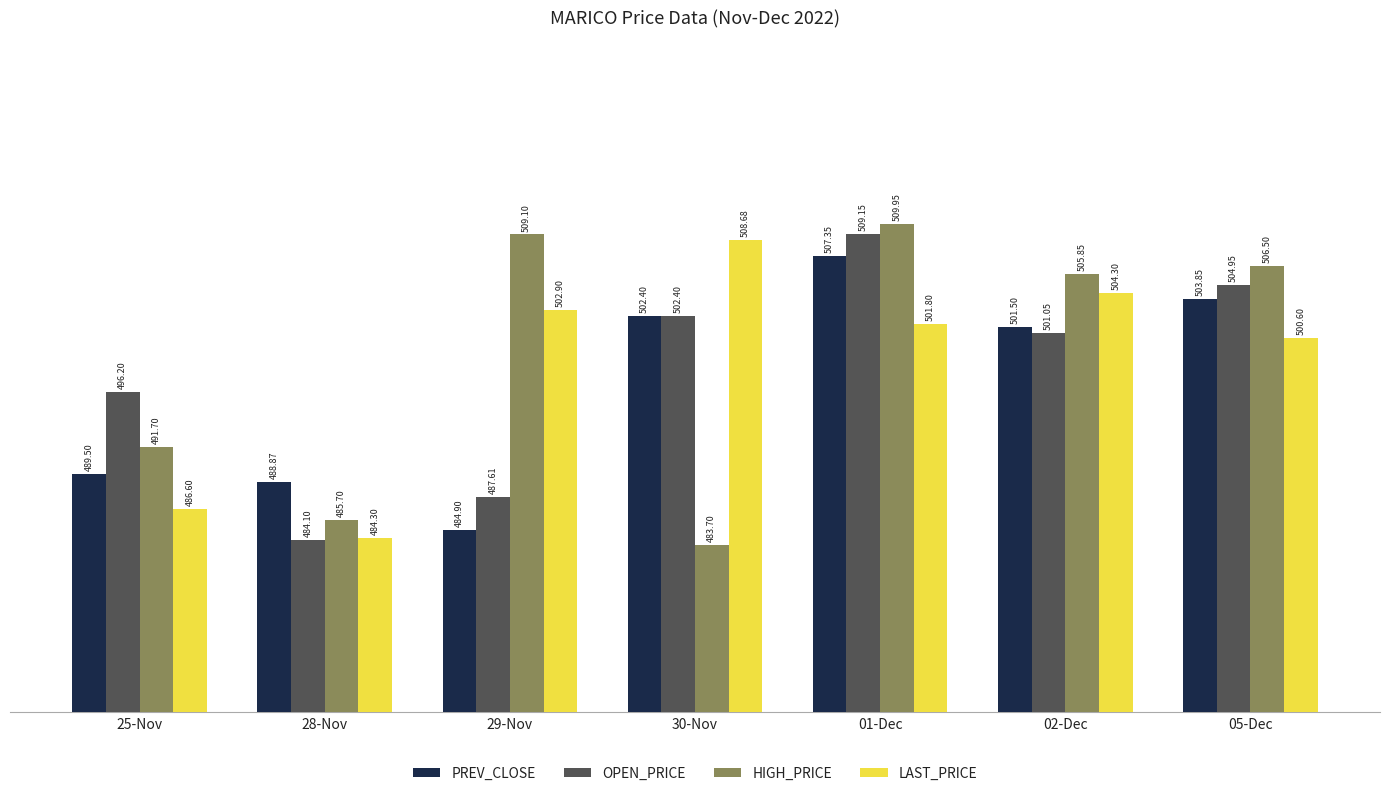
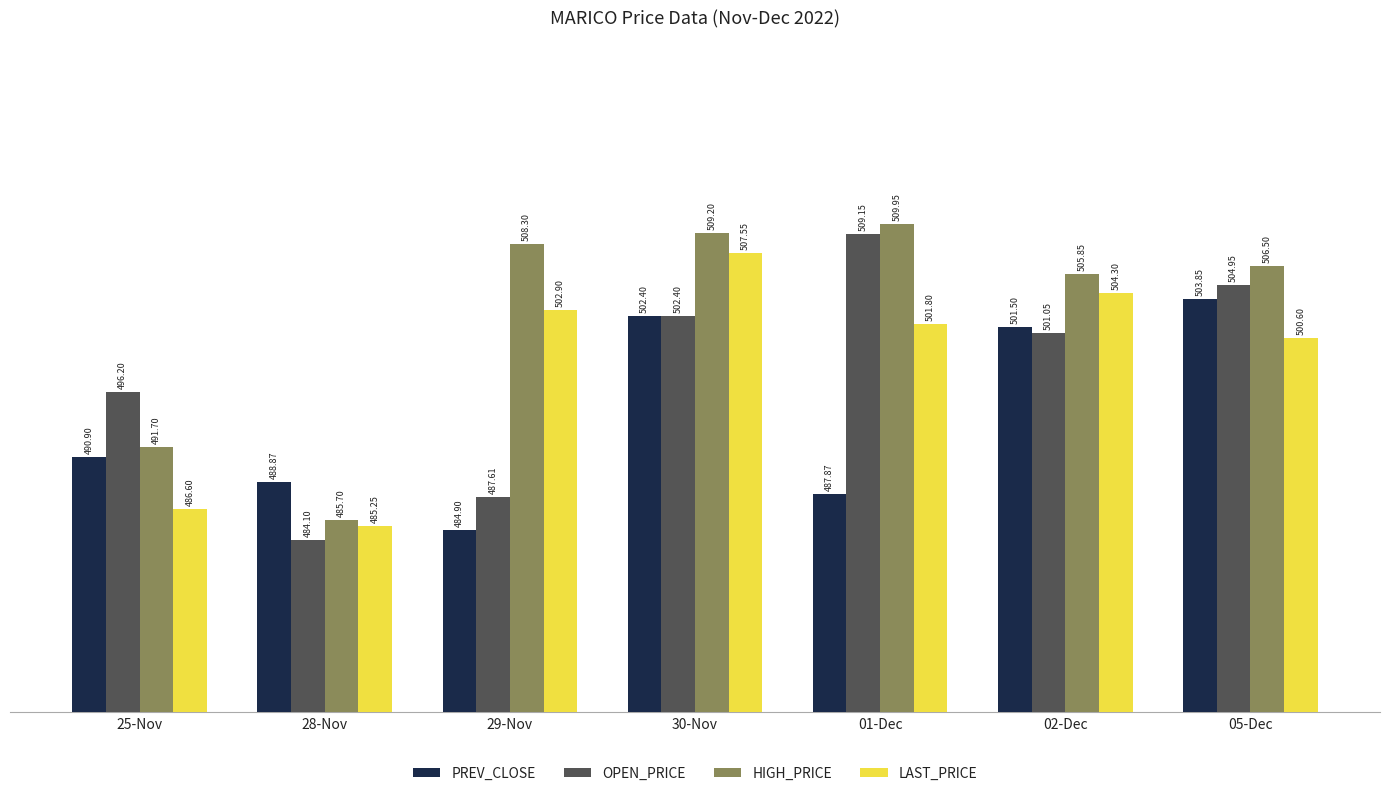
  {
    "PREV_CLOSE": {
-     "25-Nov": 489.50,
+     "25-Nov": 490.90,
      "28-Nov": 488.87,
      "29-Nov": 484.90,
      "30-Nov": 502.40,
-     "01-Dec": 507.35,
+     "01-Dec": 487.87,
      "02-Dec": 501.50,
      "05-Dec": 503.85
    },
    "OPEN_PRICE": {
      "25-Nov": 496.20,
      "28-Nov": 484.10,
      "29-Nov": 487.61,
      "30-Nov": 502.40,
      "01-Dec": 509.15,
      "02-Dec": 501.05,
      "05-Dec": 504.95
    },
    "HIGH_PRICE": {
      "25-Nov": 491.70,
      "28-Nov": 485.70,
-     "29-Nov": 509.10,
-     "30-Nov": 483.70,
+     "29-Nov": 508.30,
+     "30-Nov": 509.20,
      "01-Dec": 509.95,
      "02-Dec": 505.85,
      "05-Dec": 506.50
    },
    "LAST_PRICE": {
      "25-Nov": 486.60,
-     "28-Nov": 484.30,
+     "28-Nov": 485.25,
      "29-Nov": 502.90,
-     "30-Nov": 508.68,
+     "30-Nov": 507.55,
      "01-Dec": 501.80,
      "02-Dec": 504.30,
      "05-Dec": 500.60
    }
  }
